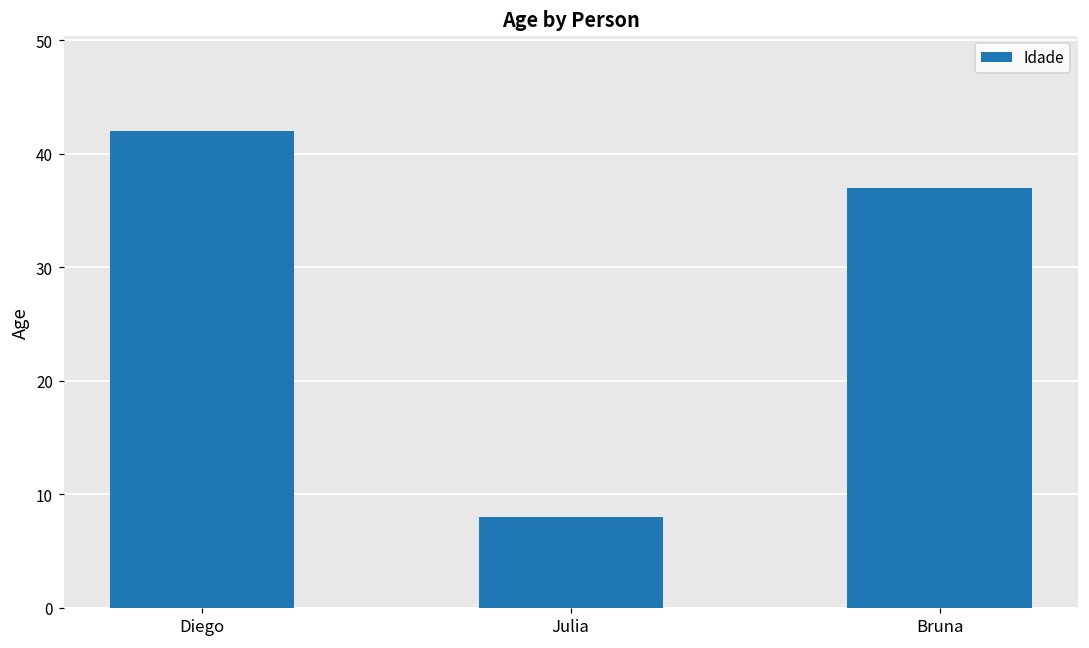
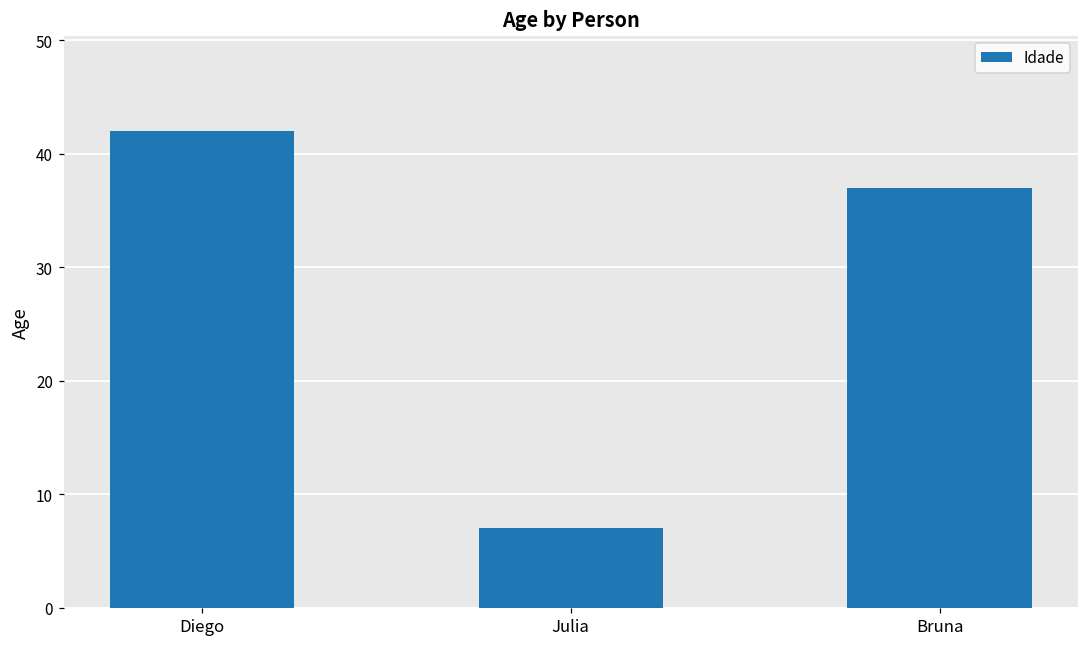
  {
    "Diego": 42,
-   "Julia": 8,
+   "Julia": 7,
    "Bruna": 37
  }
